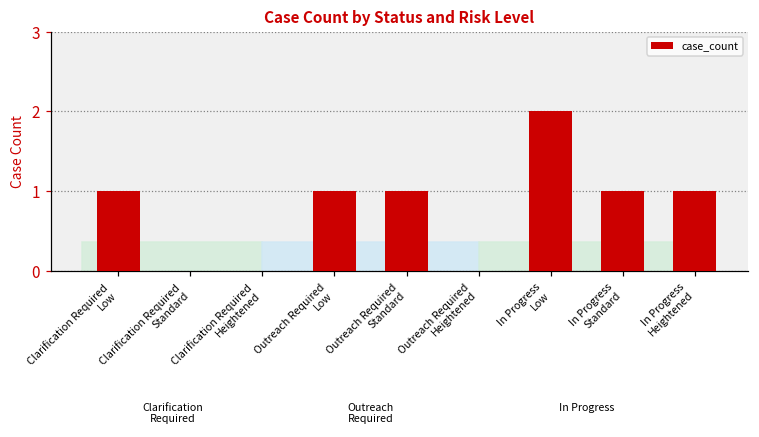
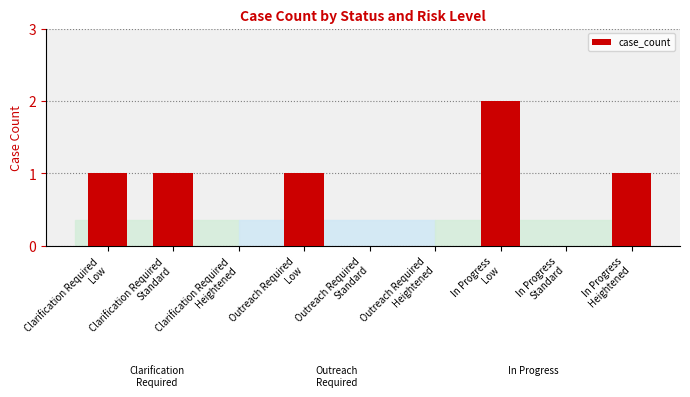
  {
    "Clarification Required Low": 1,
-   "Clarification Required Standard": 0,
+   "Clarification Required Standard": 1,
    "Clarification Required Heightened": 0,
    "Outreach Required Low": 1,
-   "Outreach Required Standard": 1,
+   "Outreach Required Standard": 0,
    "Outreach Required Heightened": 0,
    "In Progress Low": 2,
-   "In Progress Standard": 1,
+   "In Progress Standard": 0,
    "In Progress Heightened": 1
  }
